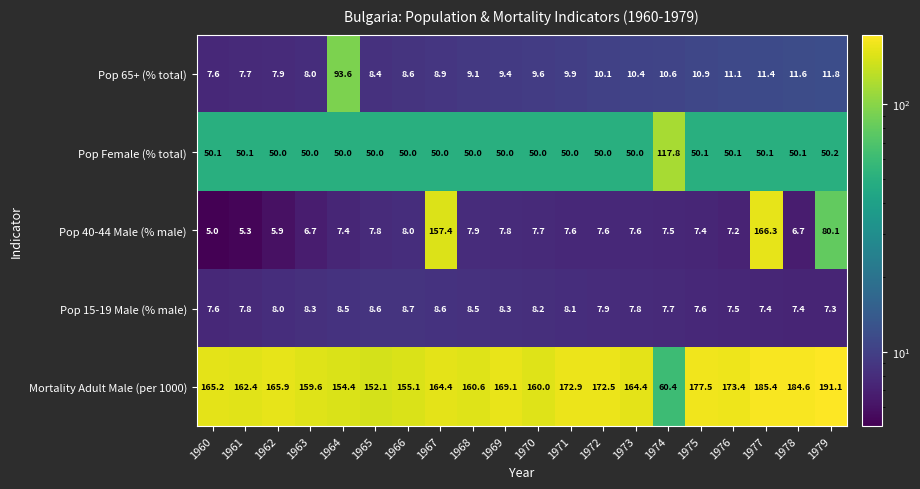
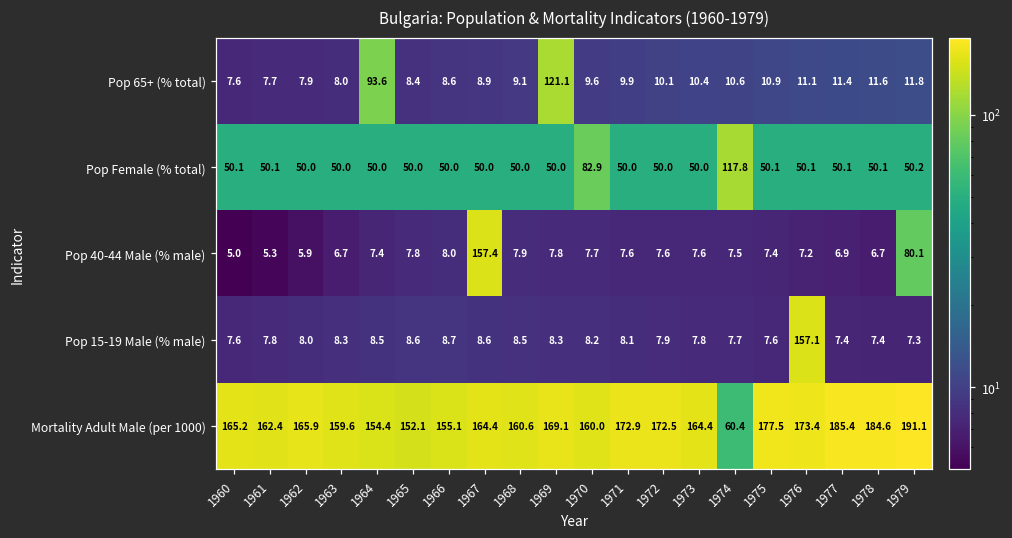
  {
    "Pop 65+ (% total)": {
      "1960": 7.6,
      "1961": 7.7,
      "1962": 7.9,
      "1963": 8.0,
      "1964": 93.6,
      "1965": 8.4,
      "1966": 8.6,
      "1967": 8.9,
      "1968": 9.1,
-     "1969": 9.4,
+     "1969": 121.1,
      "1970": 9.6,
      "1971": 9.9,
      "1972": 10.1,
      "1973": 10.4,
      "1974": 10.6,
      "1975": 10.9,
      "1976": 11.1,
      "1977": 11.4,
      "1978": 11.6,
      "1979": 11.8
    },
    "Pop Female (% total)": {
      "1960": 50.1,
      "1961": 50.1,
      "1962": 50.0,
      "1963": 50.0,
      "1964": 50.0,
      "1965": 50.0,
      "1966": 50.0,
      "1967": 50.0,
      "1968": 50.0,
      "1969": 50.0,
-     "1970": 50.0,
+     "1970": 82.9,
      "1971": 50.0,
      "1972": 50.0,
      "1973": 50.0,
      "1974": 117.8,
      "1975": 50.1,
      "1976": 50.1,
      "1977": 50.1,
      "1978": 50.1,
      "1979": 50.2
    },
    "Pop 40-44 Male (% male)": {
      "1960": 5.0,
      "1961": 5.3,
      "1962": 5.9,
      "1963": 6.7,
      "1964": 7.4,
      "1965": 7.8,
      "1966": 8.0,
      "1967": 157.4,
      "1968": 7.9,
      "1969": 7.8,
      "1970": 7.7,
      "1971": 7.6,
      "1972": 7.6,
      "1973": 7.6,
      "1974": 7.5,
      "1975": 7.4,
      "1976": 7.2,
-     "1977": 166.3,
+     "1977": 6.9,
      "1978": 6.7,
      "1979": 80.1
    },
    "Pop 15-19 Male (% male)": {
      "1960": 7.6,
      "1961": 7.8,
      "1962": 8.0,
      "1963": 8.3,
      "1964": 8.5,
      "1965": 8.6,
      "1966": 8.7,
      "1967": 8.6,
      "1968": 8.5,
      "1969": 8.3,
      "1970": 8.2,
      "1971": 8.1,
      "1972": 7.9,
      "1973": 7.8,
      "1974": 7.7,
      "1975": 7.6,
-     "1976": 7.5,
+     "1976": 157.1,
      "1977": 7.4,
      "1978": 7.4,
      "1979": 7.3
    },
    "Mortality Adult Male (per 1000)": {
      "1960": 165.2,
      "1961": 162.4,
      "1962": 165.9,
      "1963": 159.6,
      "1964": 154.4,
      "1965": 152.1,
      "1966": 155.1,
      "1967": 164.4,
      "1968": 160.6,
      "1969": 169.1,
      "1970": 160.0,
      "1971": 172.9,
      "1972": 172.5,
      "1973": 164.4,
      "1974": 60.4,
      "1975": 177.5,
      "1976": 173.4,
      "1977": 185.4,
      "1978": 184.6,
      "1979": 191.1
    }
  }
